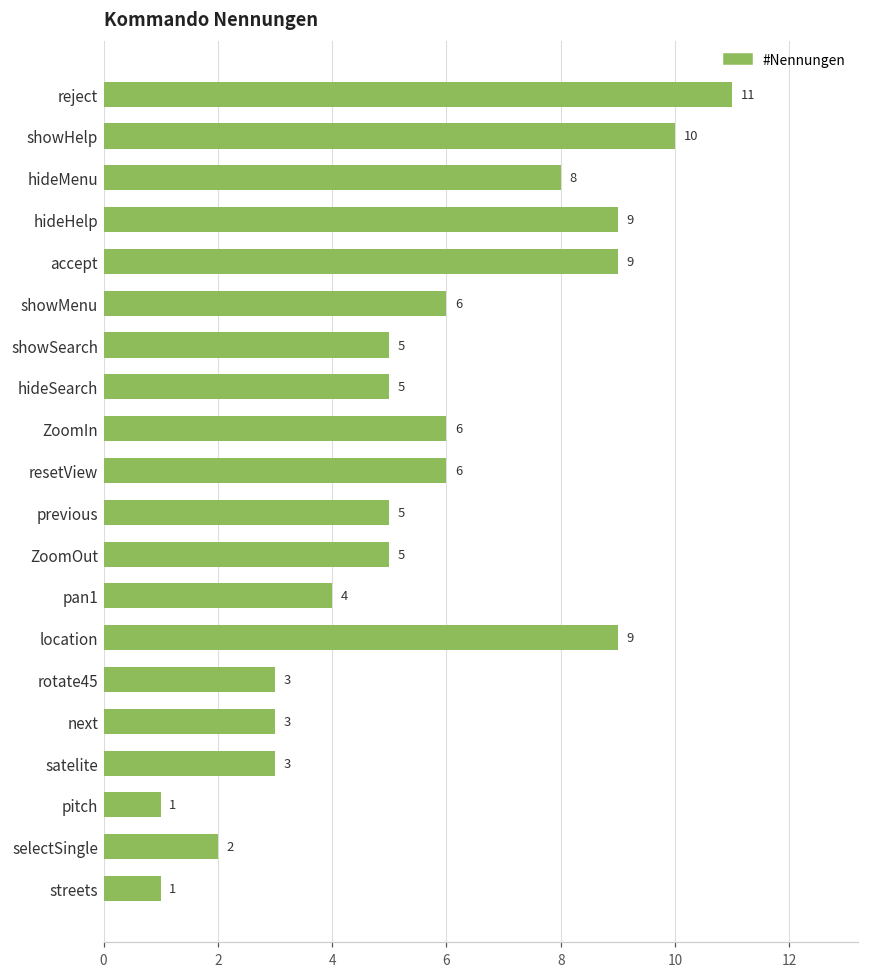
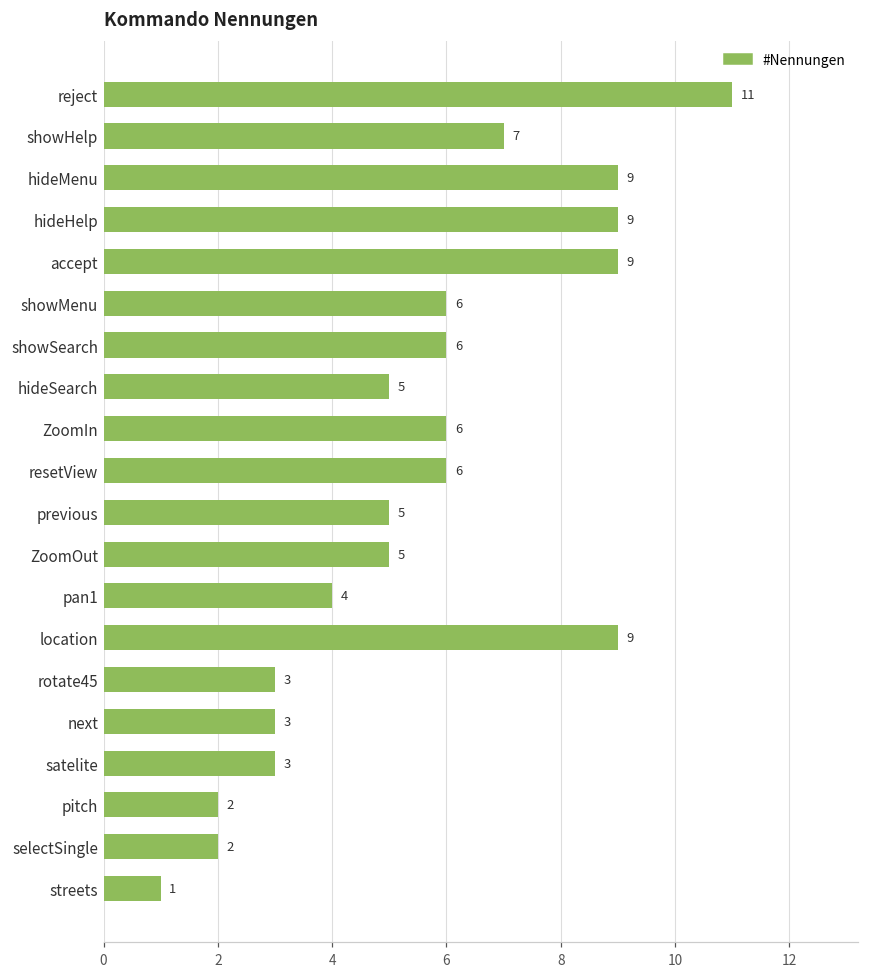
  {
    "reject": 11,
-   "showHelp": 10,
-   "hideMenu": 8,
+   "showHelp": 7,
+   "hideMenu": 9,
    "hideHelp": 9,
    "accept": 9,
    "showMenu": 6,
-   "showSearch": 5,
+   "showSearch": 6,
    "hideSearch": 5,
    "ZoomIn": 6,
    "resetView": 6,
    "previous": 5,
    "ZoomOut": 5,
    "pan1": 4,
    "location": 9,
    "rotate45": 3,
    "next": 3,
    "satelite": 3,
-   "pitch": 1,
+   "pitch": 2,
    "selectSingle": 2,
    "streets": 1
  }
